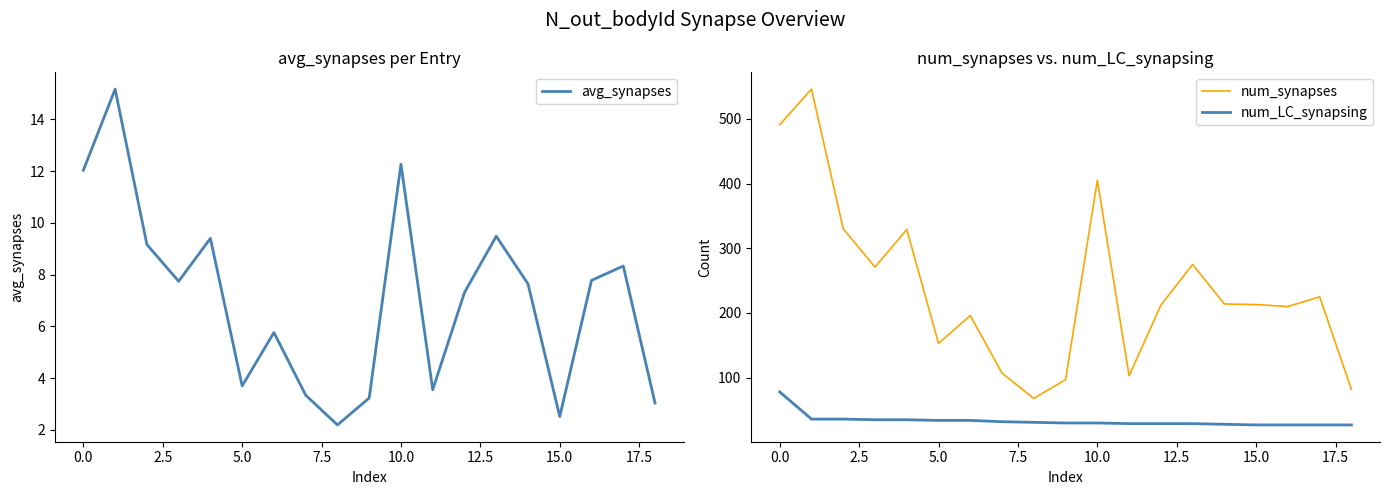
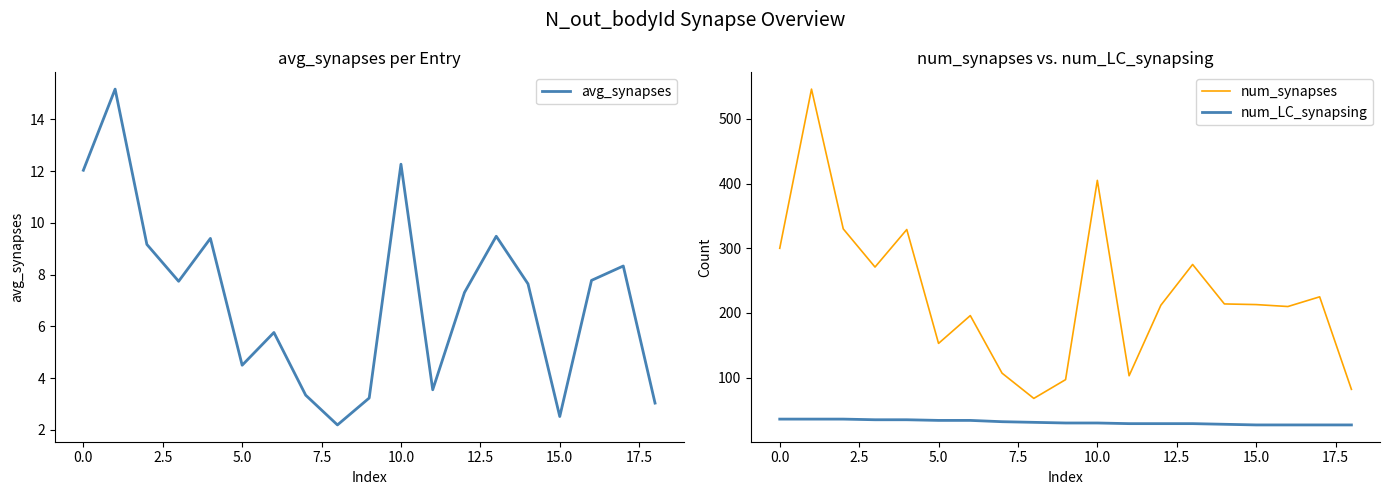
  {
    "avg_synapses per Entry": {
      "0.0": 12.0,
-     "5.0": 3.7,
+     "5.0": 4.5,
      "10.0": 12.3,
      "15.0": 2.5
    },
    "num_synapses vs. num_LC_synapsing": {
      "num_synapses": {
-       "0.0": 490,
+       "0.0": 300,
        "5.0": 150,
        "10.0": 410,
        "15.0": 210
      },
      "num_LC_synapsing": {
-       "0.0": 80,
+       "0.0": 40,
        "5.0": 30,
        "10.0": 30,
        "15.0": 30
      }
    }
  }
